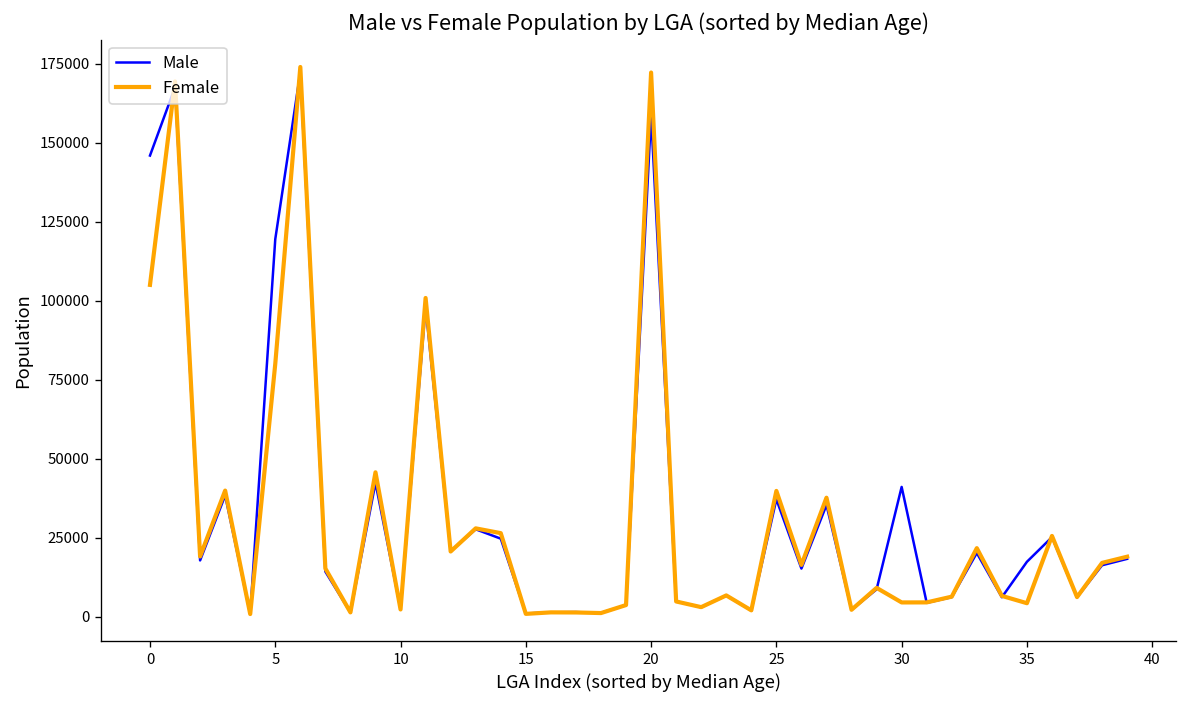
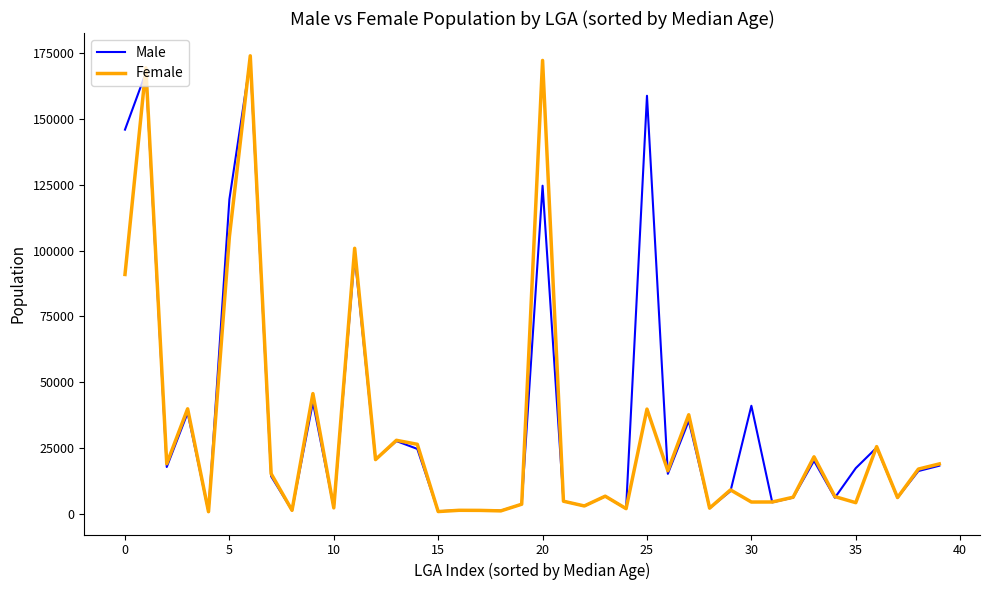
  {
    "Male": {
      "0": 146000,
      "5": 119000,
-     "20": 159000,
-     "25": 37000,
+     "20": 125000,
+     "25": 159000,
      "30": 41000,
      "35": 17000
    },
    "Female": {
-     "0": 105000,
-     "5": 80000,
+     "0": 91000,
+     "5": 105000,
      "20": 172000,
      "25": 40000,
      "30": 4000,
      "35": 4000
    }
  }
